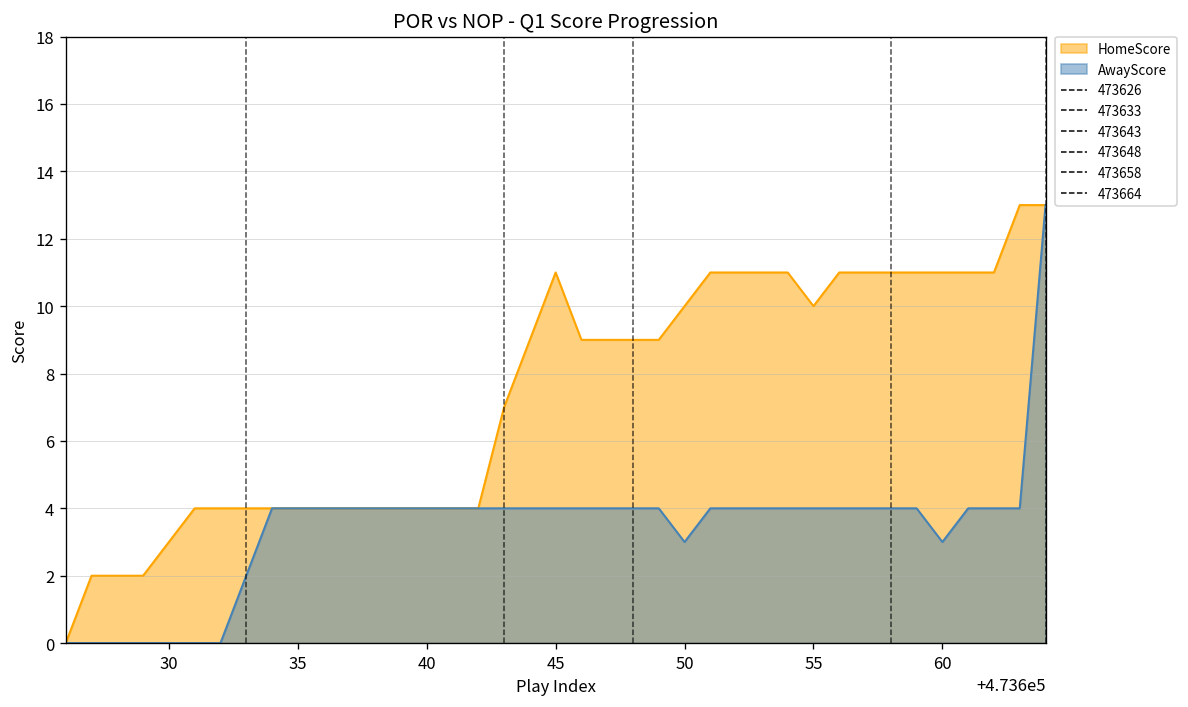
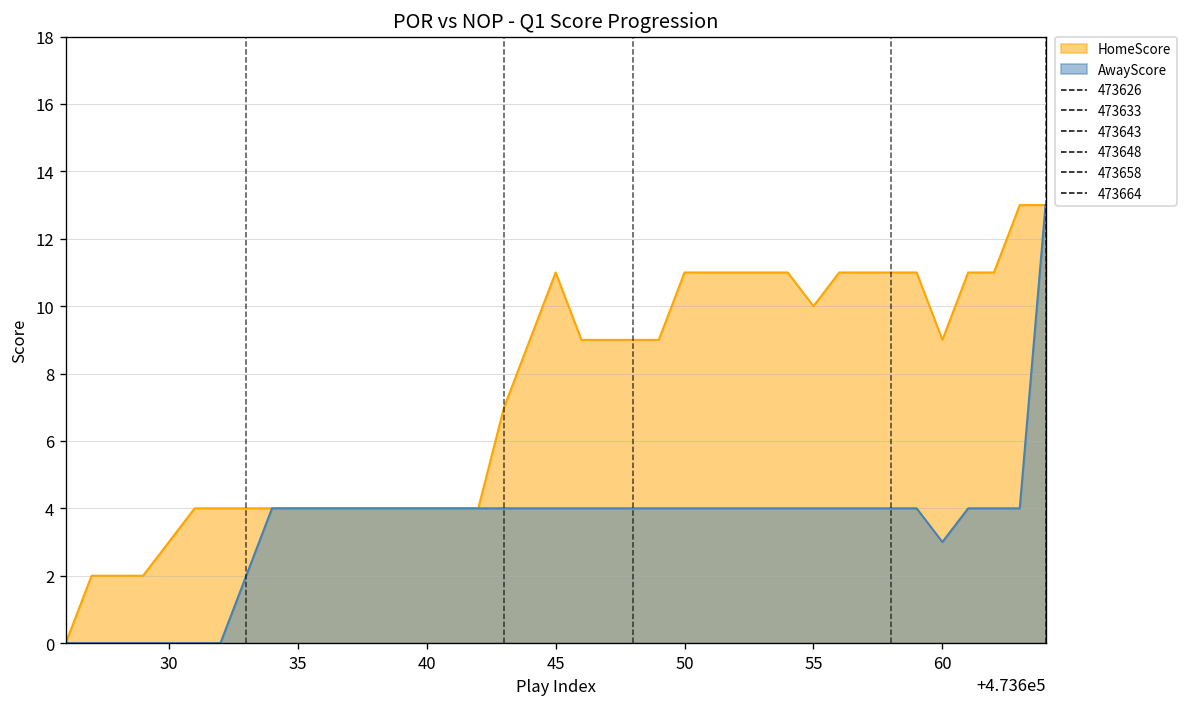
  {
    "HomeScore": {
      "30": 3,
      "45": 11,
-     "50": 10,
+     "50": 11,
      "55": 10,
-     "60": 11
+     "60": 9
    },
    "AwayScore": {
      "30": 0,
      "45": 4,
-     "50": 3,
+     "50": 4,
      "55": 4,
      "60": 3
    }
  }
